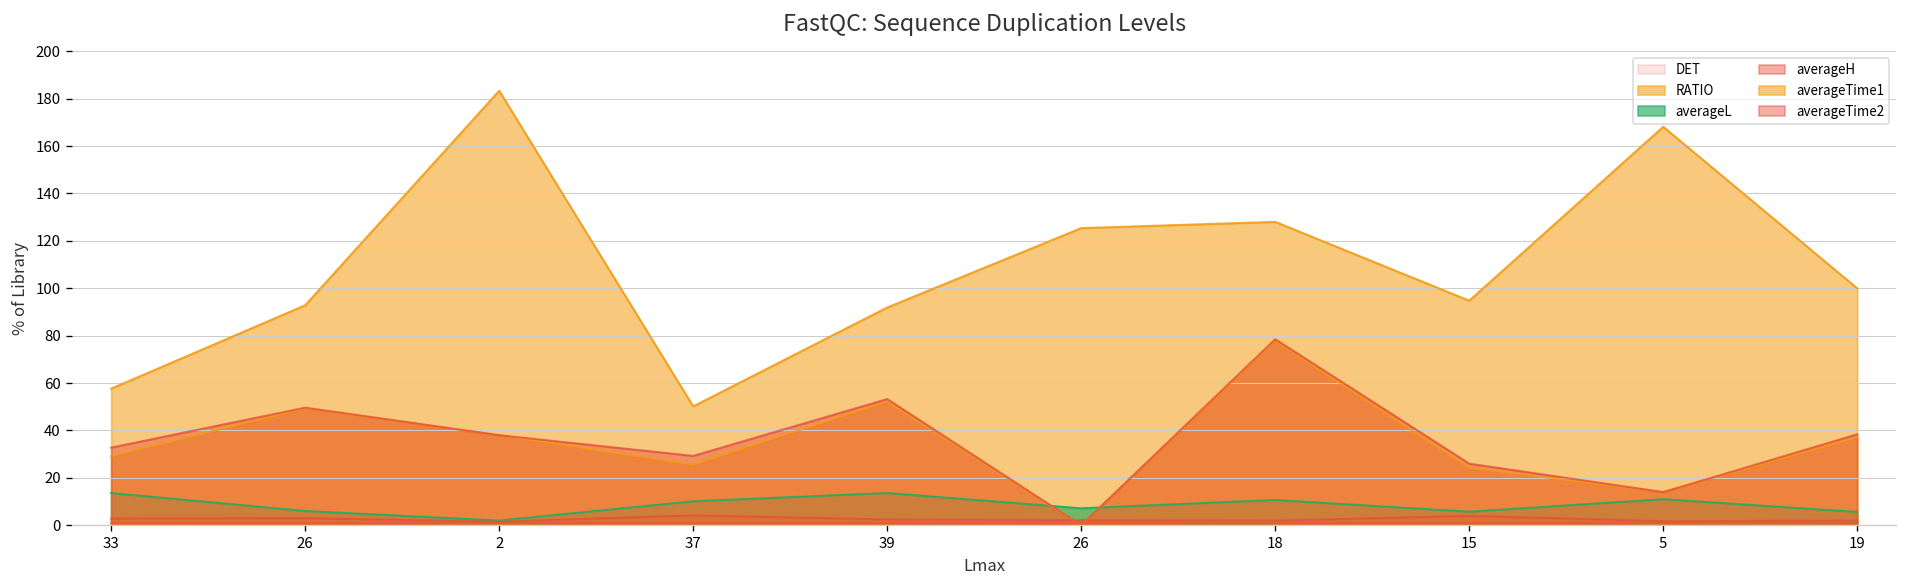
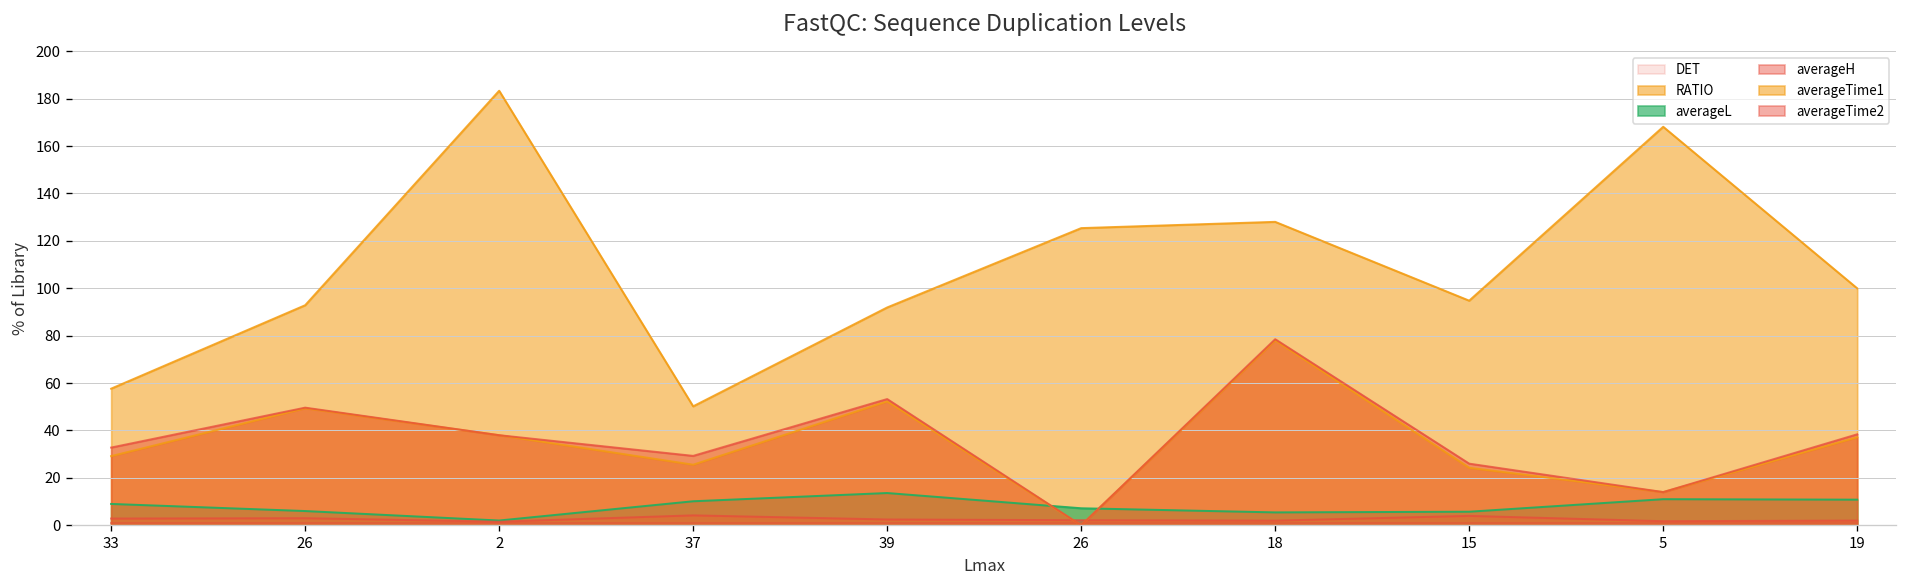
  {
    "averageL": {
-     "33": 14,
+     "33": 9,
      "37": 10,
      "39": 14,
-     "18": 11,
+     "18": 5,
      "15": 6,
      "5": 11,
-     "19": 6
+     "19": 11
    }
  }
